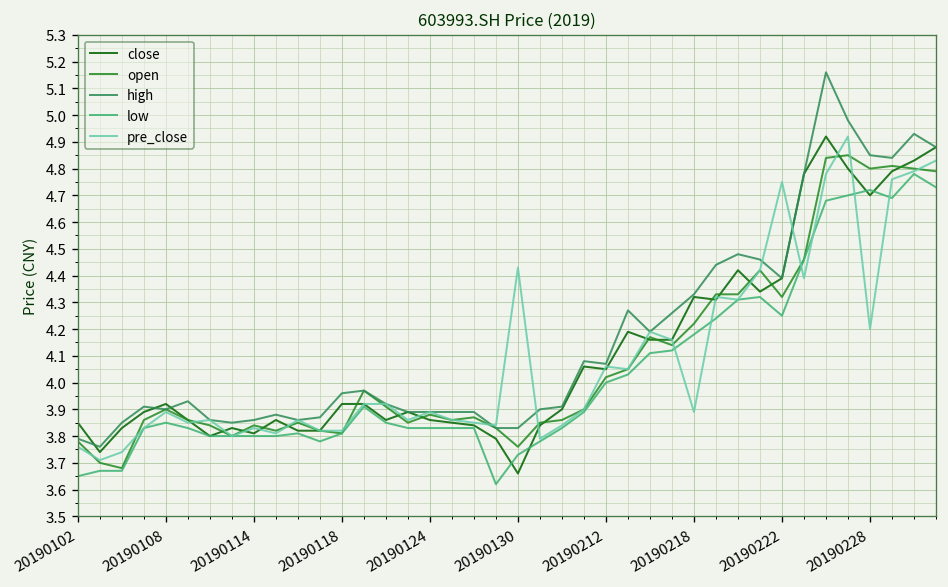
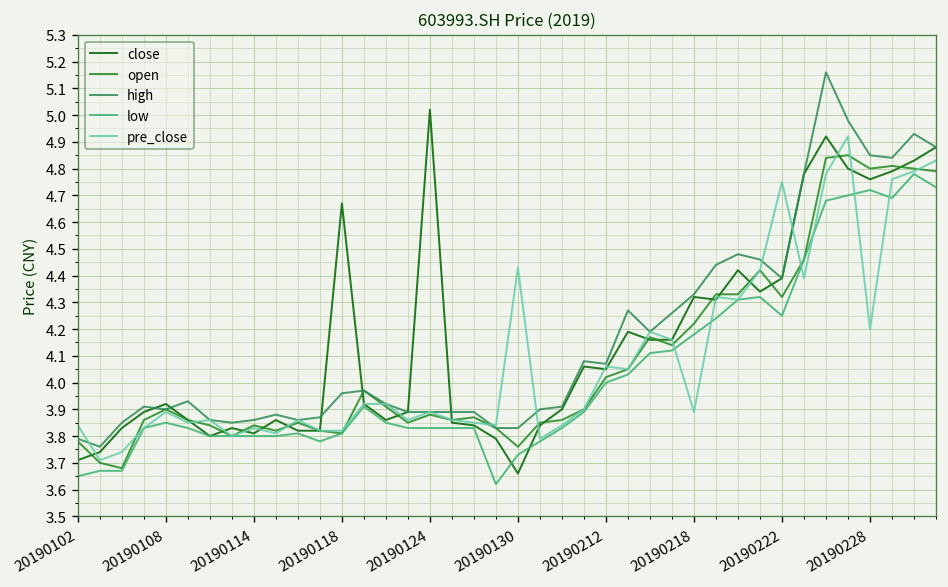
  {
    "close": {
-     "20190102": 3.85,
+     "20190102": 3.71,
      "20190108": 3.92,
-     "20190118": 3.92,
-     "20190124": 3.86,
+     "20190118": 4.67,
+     "20190124": 5.02,
      "20190130": 3.66,
-     "20190228": 4.70
+     "20190228": 4.76
    },
    "pre_close": {
-     "20190102": 3.76,
+     "20190102": 3.84,
      "20190130": 4.43,
      "20190218": 3.89,
      "20190222": 4.75,
      "20190228": 4.20
    }
  }
